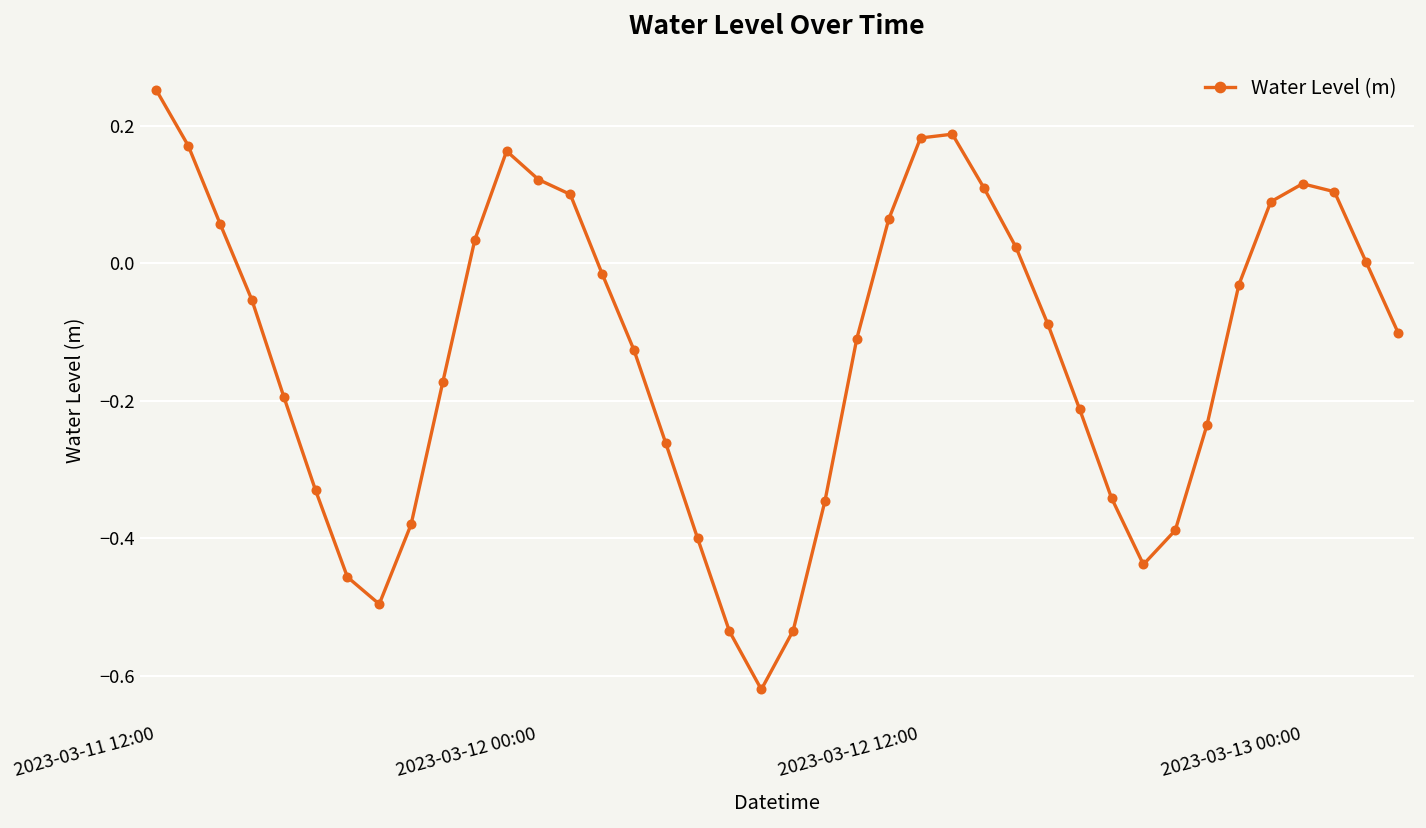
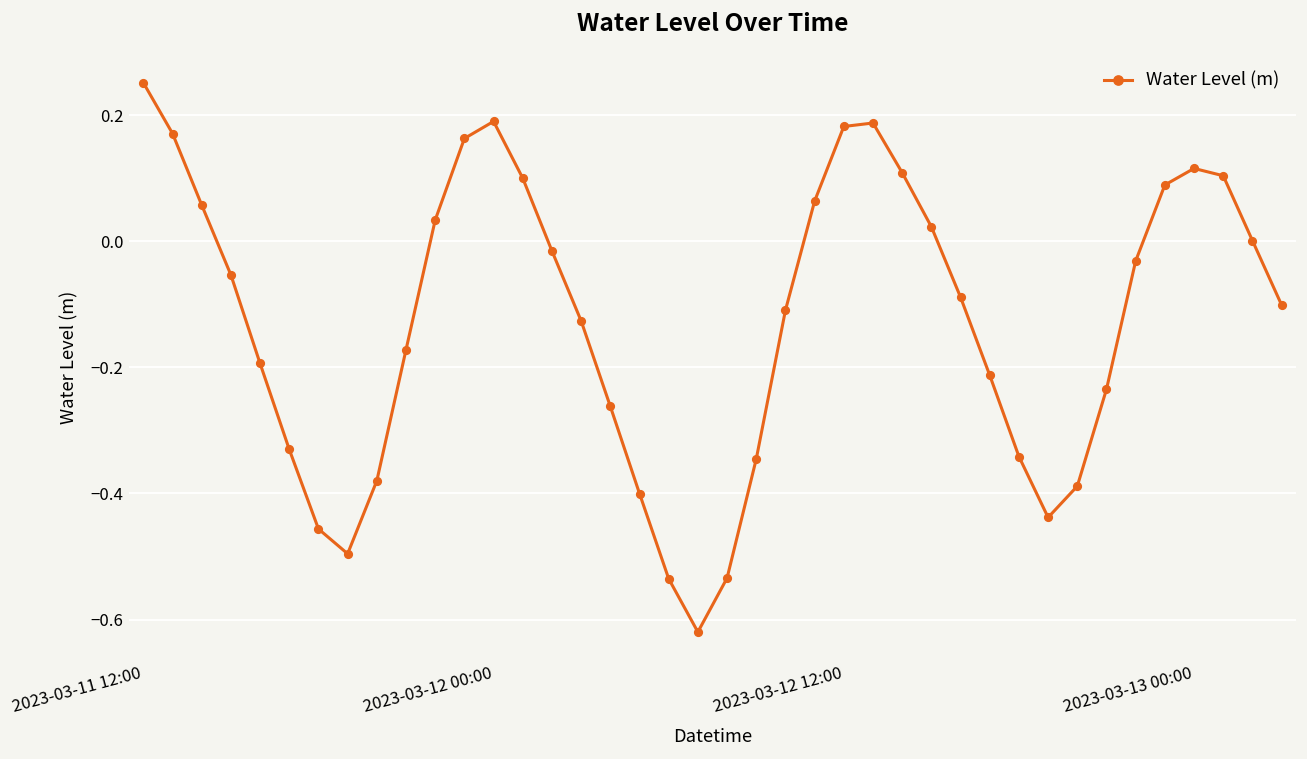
  {
    "2023-03-11 12:00": 0.25,
-   "2023-03-12 00:00": 0.12,
+   "2023-03-12 00:00": 0.19,
    "2023-03-12 12:00": 0.18,
    "2023-03-13 00:00": 0.12
  }
